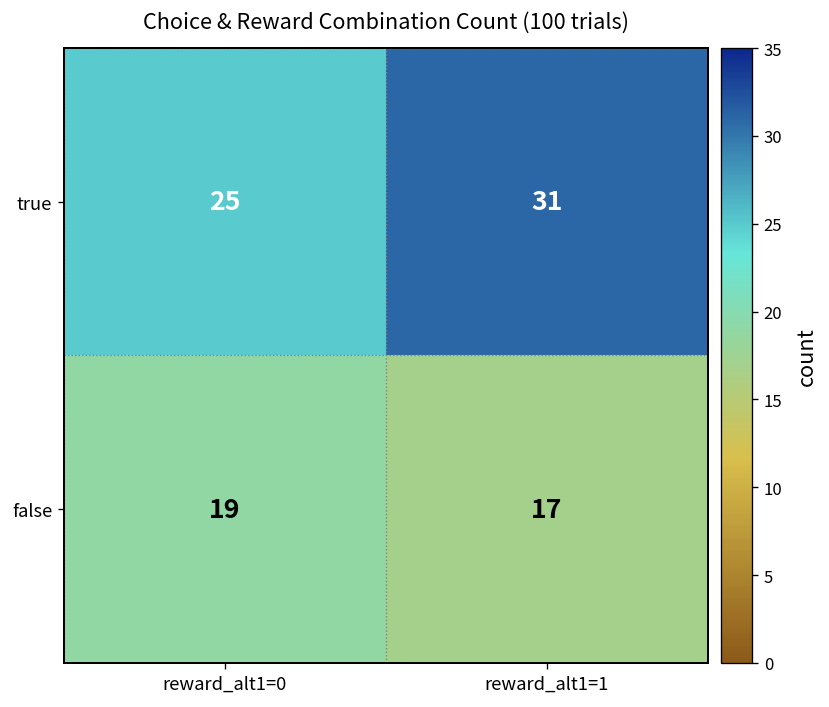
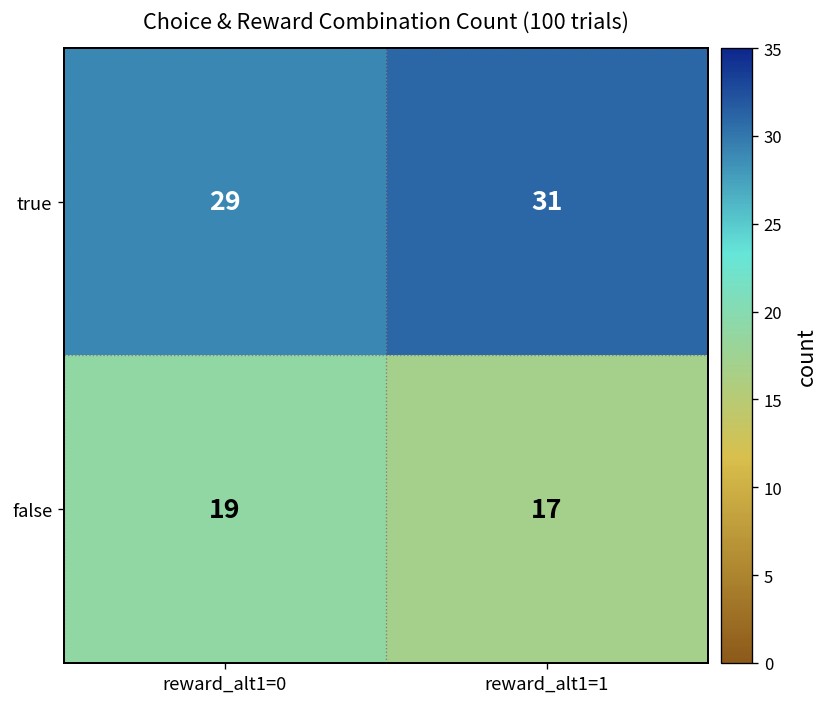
  {
    "true": {
-     "reward_alt1=0": 25,
+     "reward_alt1=0": 29,
      "reward_alt1=1": 31
    },
    "false": {
      "reward_alt1=0": 19,
      "reward_alt1=1": 17
    }
  }
